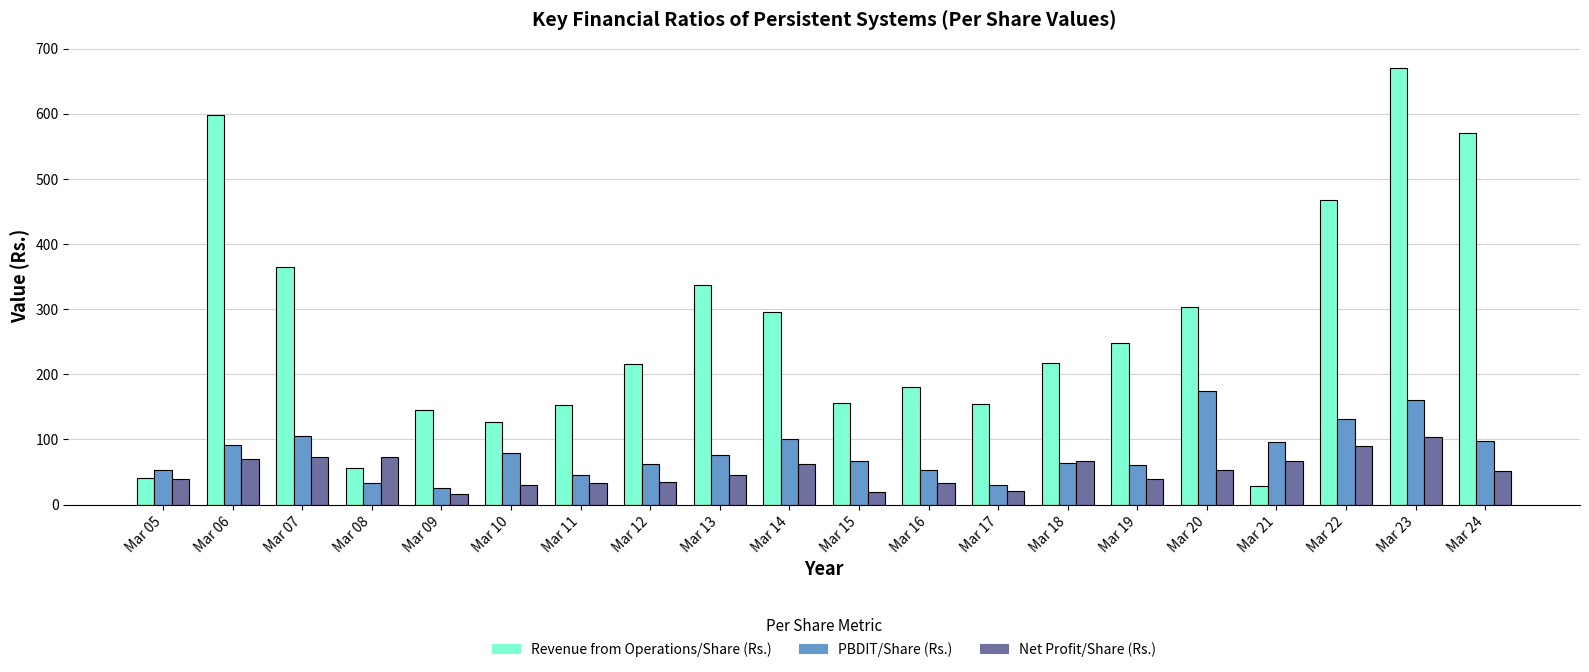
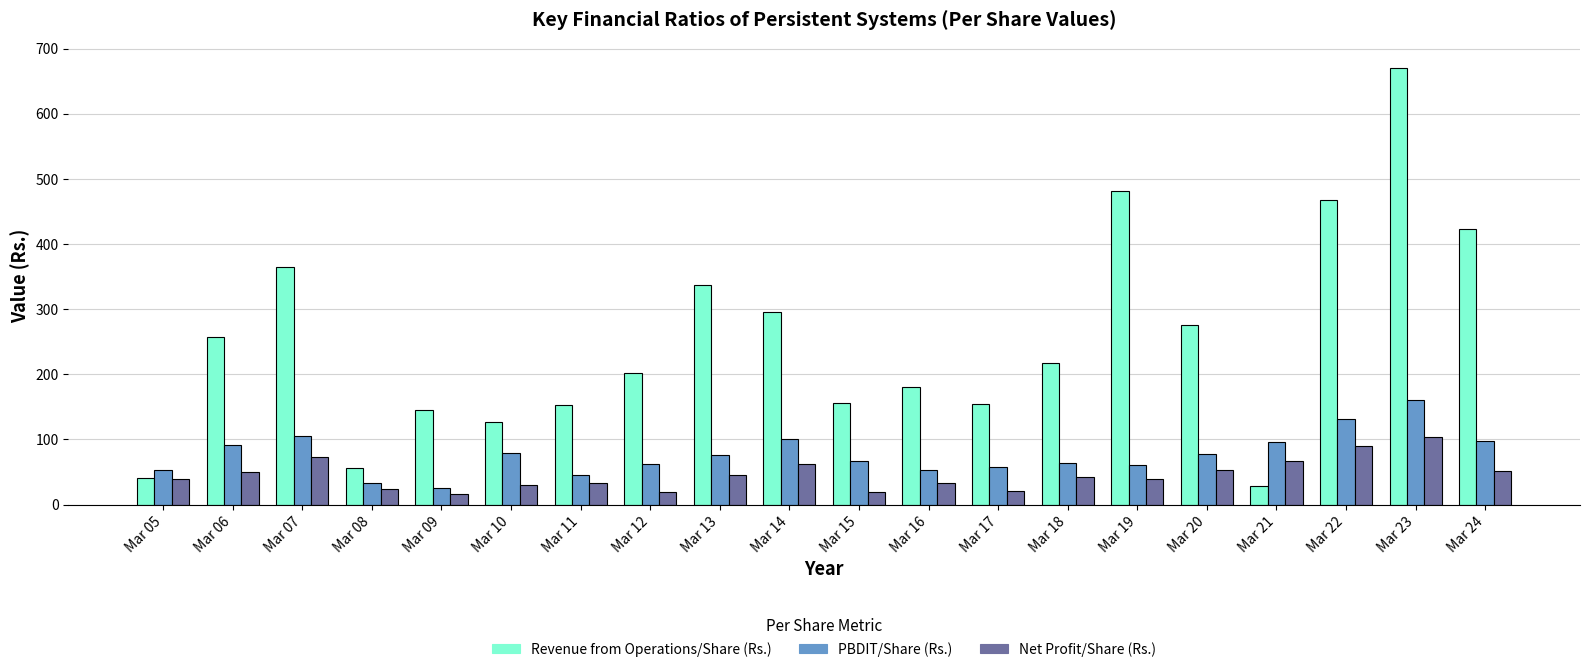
  {
    "Revenue from Operations/Share (Rs.)": {
      "Mar 05": 40,
-     "Mar 06": 600,
+     "Mar 06": 260,
      "Mar 07": 360,
      "Mar 08": 60,
      "Mar 09": 140,
      "Mar 10": 130,
      "Mar 11": 150,
-     "Mar 12": 220,
+     "Mar 12": 200,
      "Mar 13": 340,
      "Mar 14": 300,
      "Mar 15": 160,
      "Mar 16": 180,
      "Mar 17": 150,
      "Mar 18": 220,
-     "Mar 19": 250,
-     "Mar 20": 300,
+     "Mar 19": 480,
+     "Mar 20": 280,
      "Mar 21": 30,
      "Mar 22": 470,
      "Mar 23": 670,
-     "Mar 24": 570
+     "Mar 24": 420
    },
    "PBDIT/Share (Rs.)": {
      "Mar 05": 50,
      "Mar 06": 90,
      "Mar 07": 110,
      "Mar 08": 30,
      "Mar 09": 30,
      "Mar 10": 80,
      "Mar 11": 50,
      "Mar 12": 60,
      "Mar 13": 80,
      "Mar 14": 100,
      "Mar 15": 70,
      "Mar 16": 50,
-     "Mar 17": 30,
+     "Mar 17": 60,
      "Mar 18": 60,
      "Mar 19": 60,
-     "Mar 20": 170,
+     "Mar 20": 80,
      "Mar 21": 100,
      "Mar 22": 130,
      "Mar 23": 160,
      "Mar 24": 100
    },
    "Net Profit/Share (Rs.)": {
      "Mar 05": 40,
-     "Mar 06": 70,
+     "Mar 06": 50,
      "Mar 07": 70,
-     "Mar 08": 70,
+     "Mar 08": 20,
      "Mar 09": 20,
      "Mar 10": 30,
      "Mar 11": 30,
-     "Mar 12": 30,
+     "Mar 12": 20,
      "Mar 13": 50,
      "Mar 14": 60,
      "Mar 15": 20,
      "Mar 16": 30,
      "Mar 17": 20,
-     "Mar 18": 70,
+     "Mar 18": 40,
      "Mar 19": 40,
      "Mar 20": 50,
      "Mar 21": 70,
      "Mar 22": 90,
      "Mar 23": 100,
      "Mar 24": 50
    }
  }
